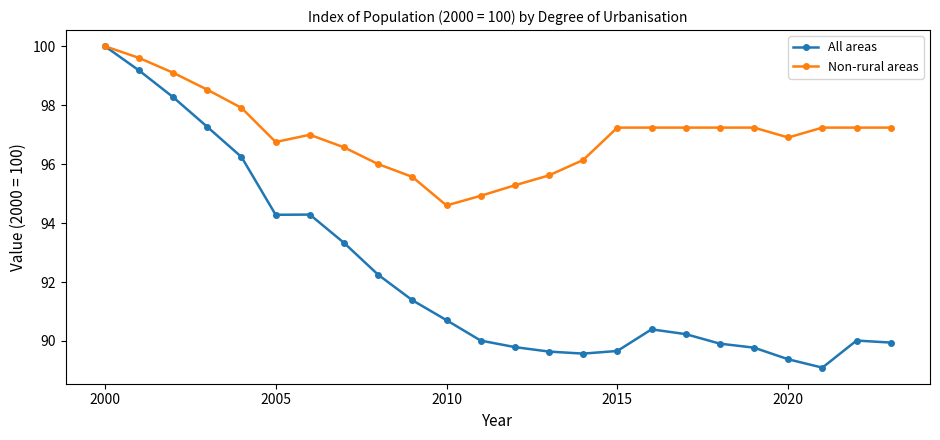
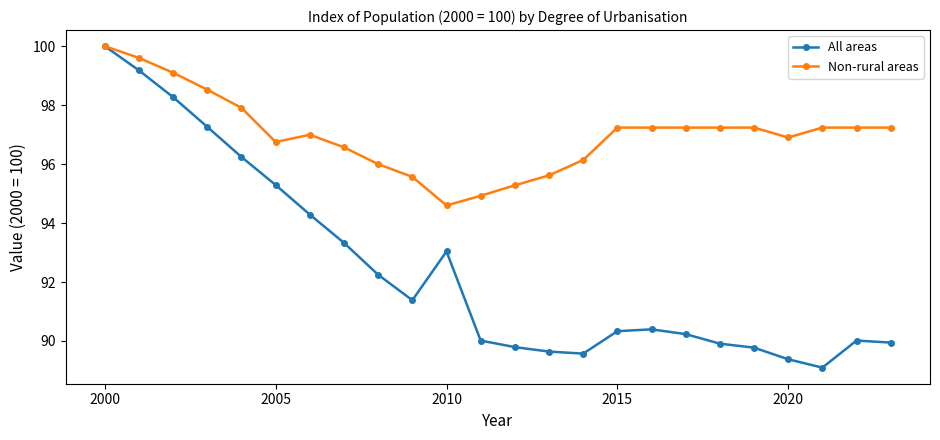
  {
    "All areas": {
-     "2005": 94.3,
-     "2010": 90.7,
-     "2015": 89.7,
+     "2005": 95.3,
+     "2010": 93.0,
+     "2015": 90.3,
      "2020": 89.4
    },
    "Non-rural areas": {
      "2005": 96.7,
      "2010": 94.6,
      "2015": 97.2,
      "2020": 96.9
    }
  }
